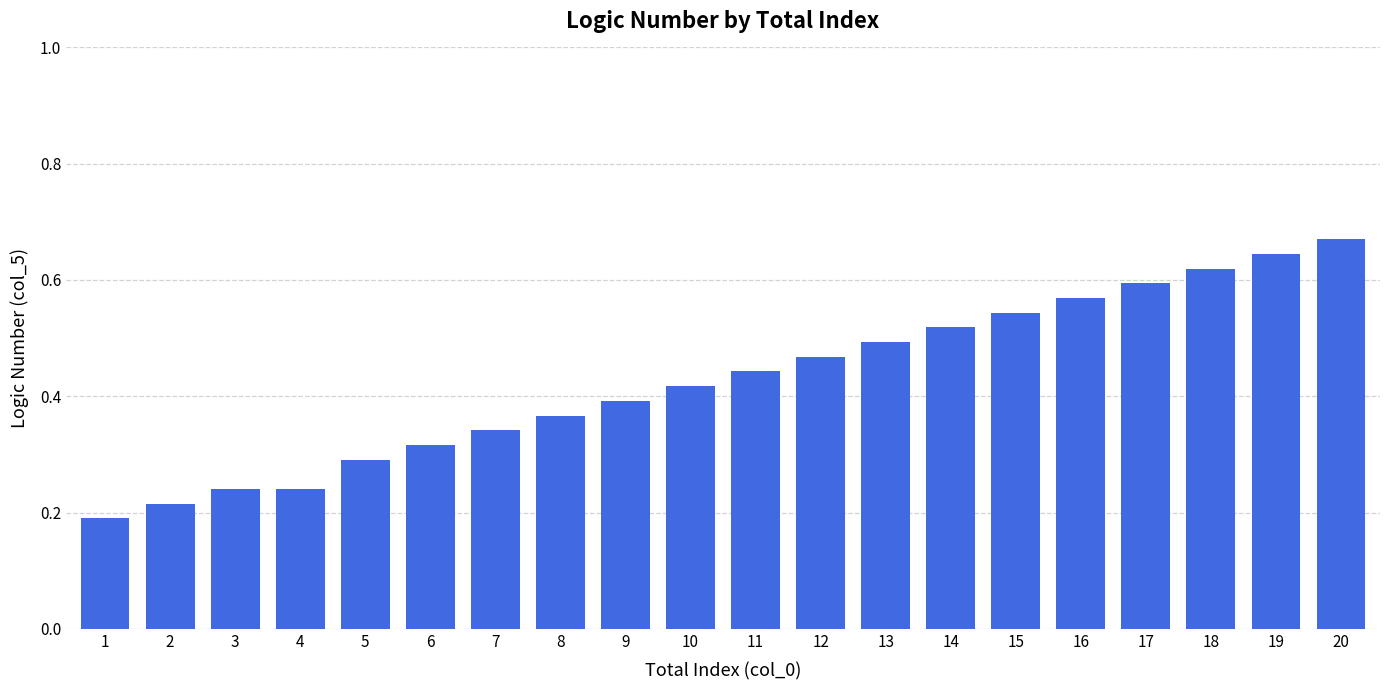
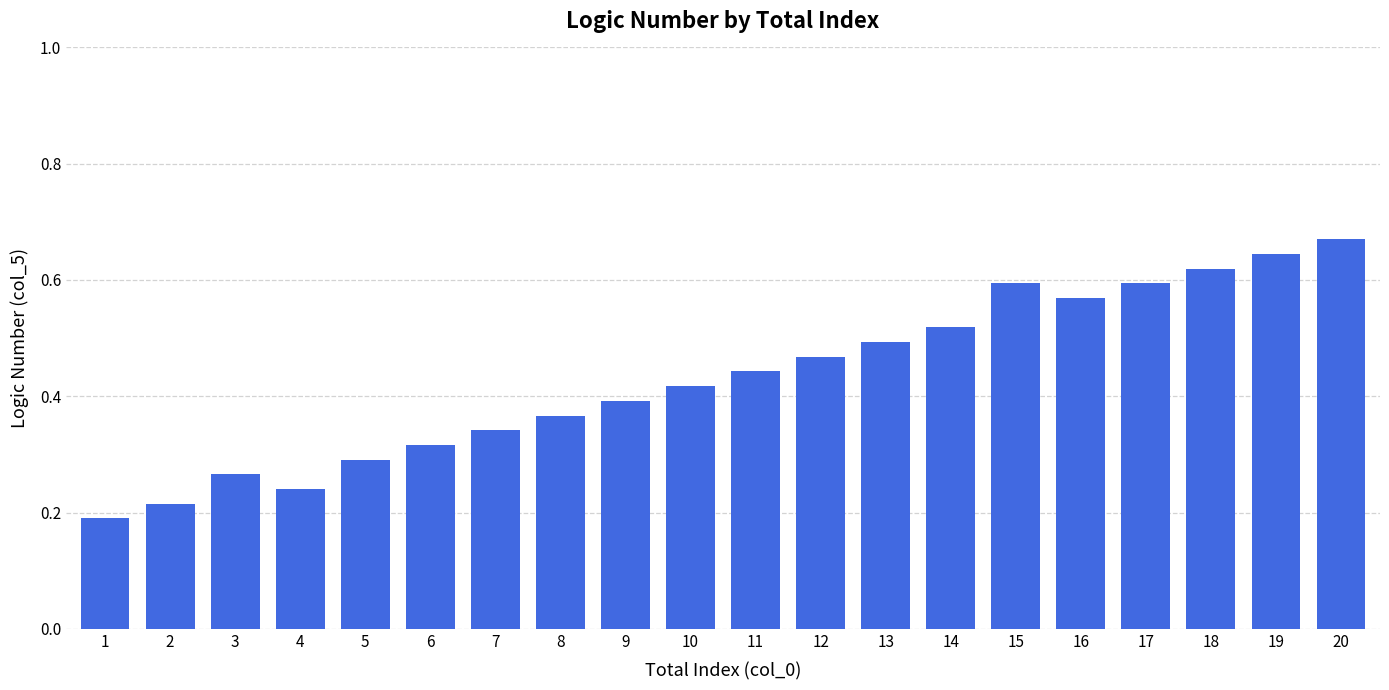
  {
    "1": 0.19,
    "2": 0.22,
-   "3": 0.24,
+   "3": 0.27,
    "4": 0.24,
    "5": 0.29,
    "6": 0.32,
    "7": 0.34,
    "8": 0.37,
    "9": 0.39,
    "10": 0.42,
    "11": 0.44,
    "12": 0.47,
    "13": 0.49,
    "14": 0.52,
-   "15": 0.54,
+   "15": 0.59,
    "16": 0.57,
    "17": 0.59,
    "18": 0.62,
    "19": 0.64,
    "20": 0.67
  }
